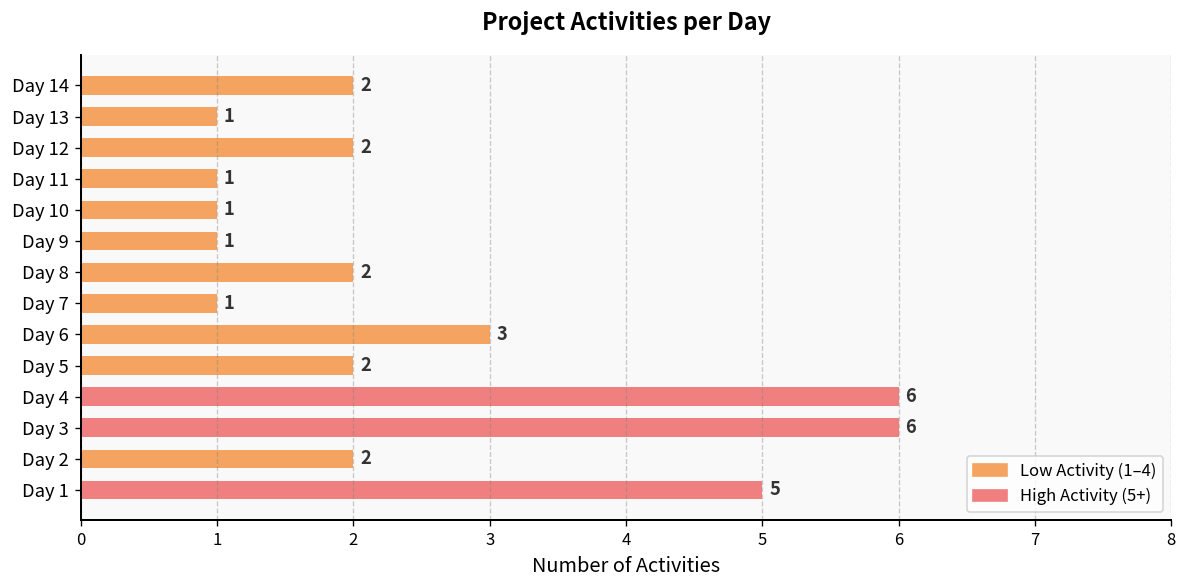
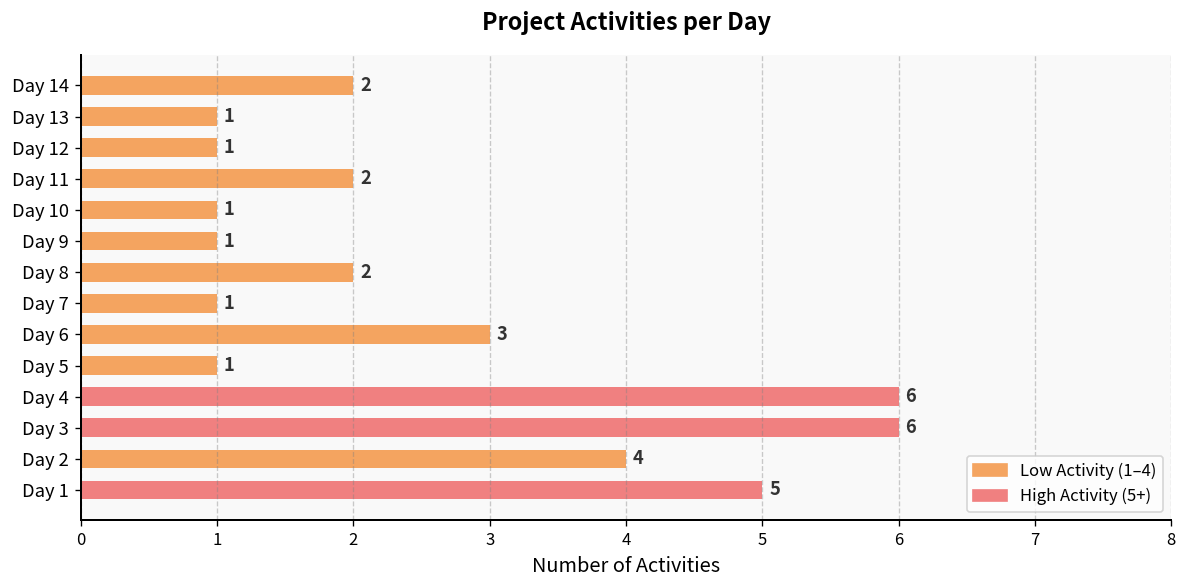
  {
    "Day 14": 2,
    "Day 13": 1,
-   "Day 12": 2,
-   "Day 11": 1,
+   "Day 12": 1,
+   "Day 11": 2,
    "Day 10": 1,
    "Day 9": 1,
    "Day 8": 2,
    "Day 7": 1,
    "Day 6": 3,
-   "Day 5": 2,
+   "Day 5": 1,
    "Day 4": 6,
    "Day 3": 6,
-   "Day 2": 2,
+   "Day 2": 4,
    "Day 1": 5
  }
